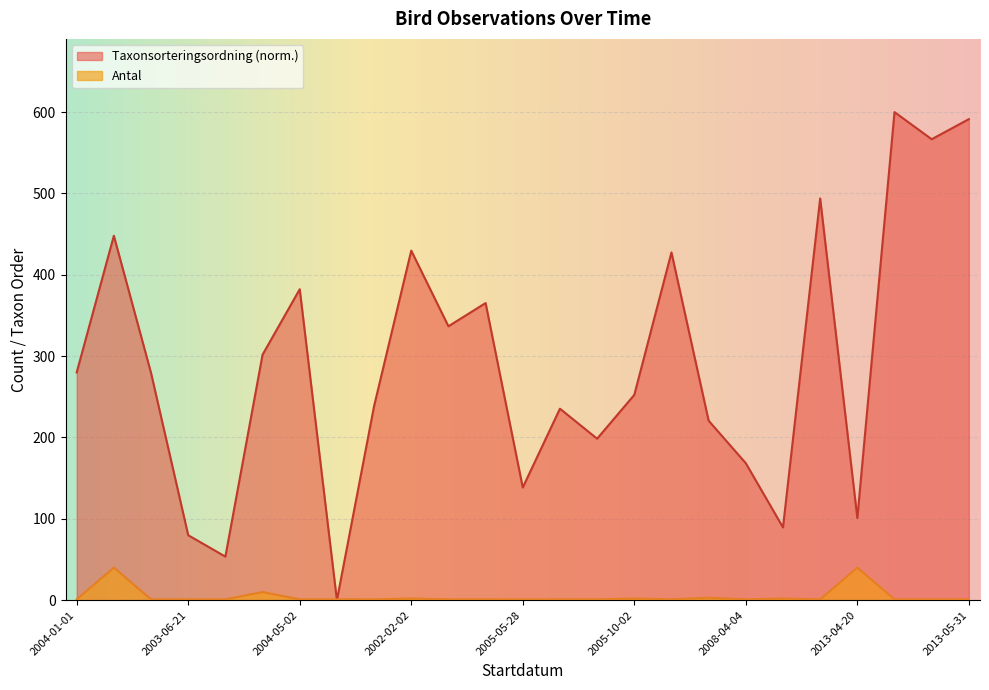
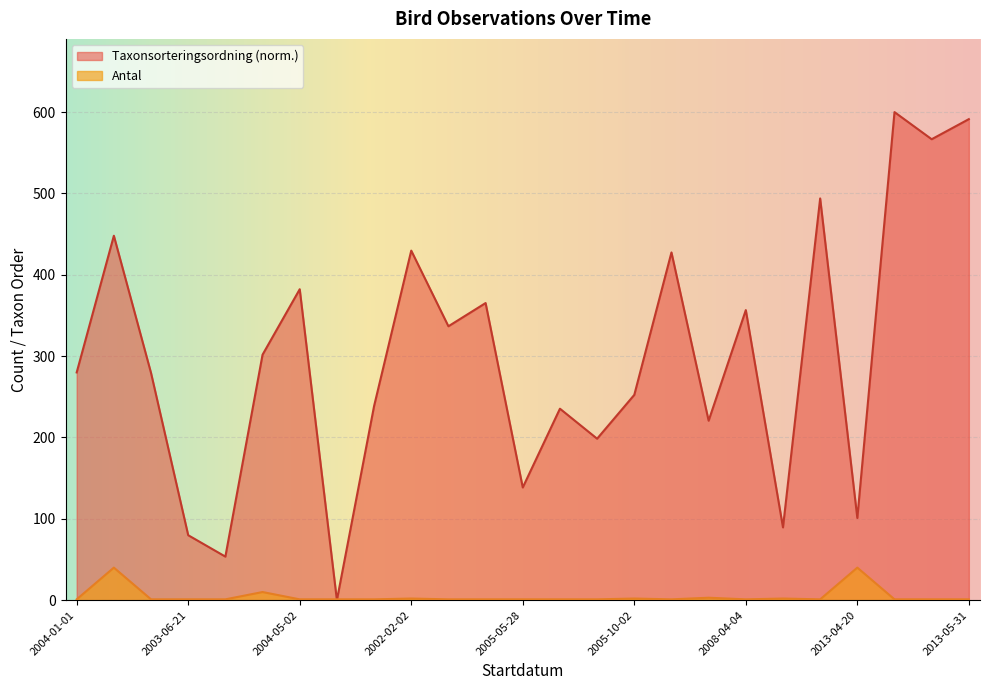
  {
    "Taxonsorteringsordning (norm.)": {
      "2003-06-21": 80,
      "2004-05-02": 380,
      "2002-02-02": 430,
      "2005-05-28": 140,
      "2005-10-02": 250,
-     "2008-04-04": 170,
+     "2008-04-04": 360,
      "2013-04-20": 100,
      "2013-05-31": 590
    },
    "Antal": {
      "2003-06-21": 0,
      "2004-05-02": 0,
      "2002-02-02": 0,
      "2005-05-28": 0,
      "2005-10-02": 0,
      "2008-04-04": 0,
      "2013-04-20": 40,
      "2013-05-31": 0
    }
  }
